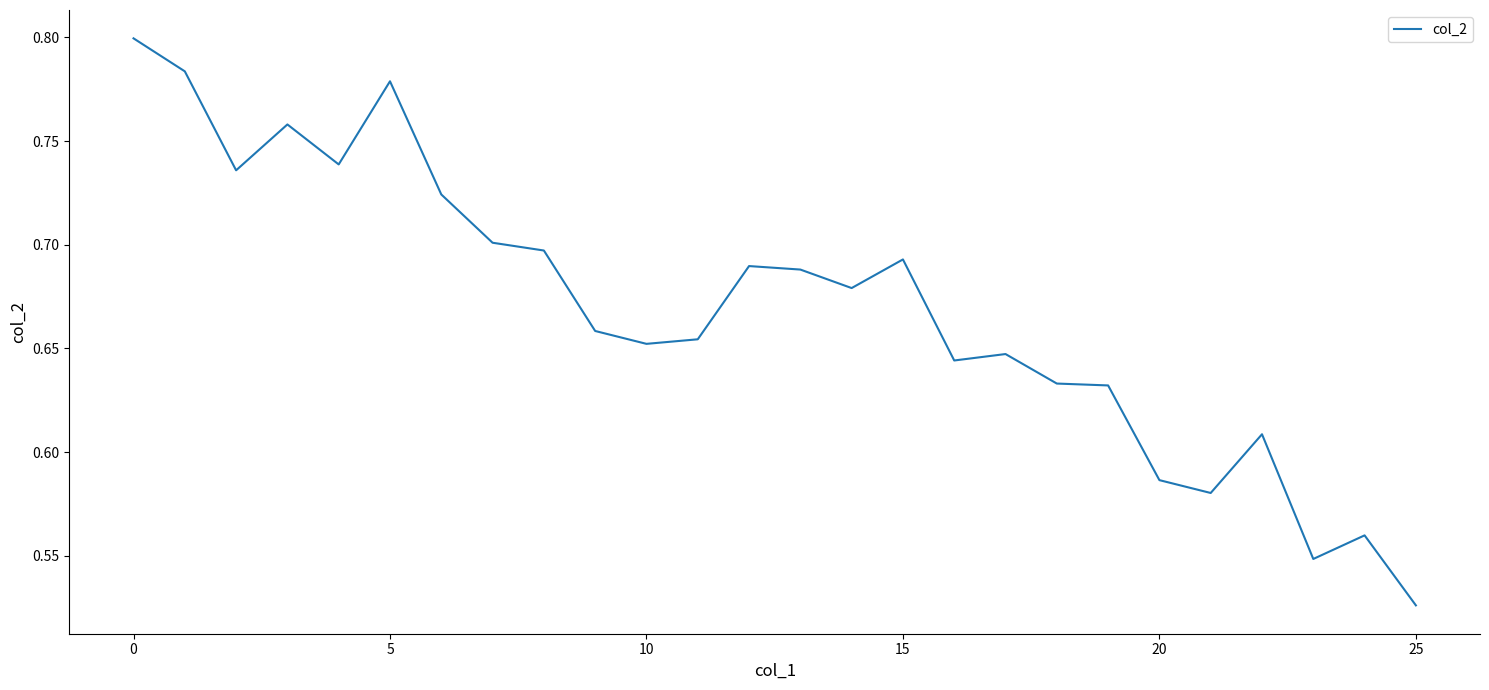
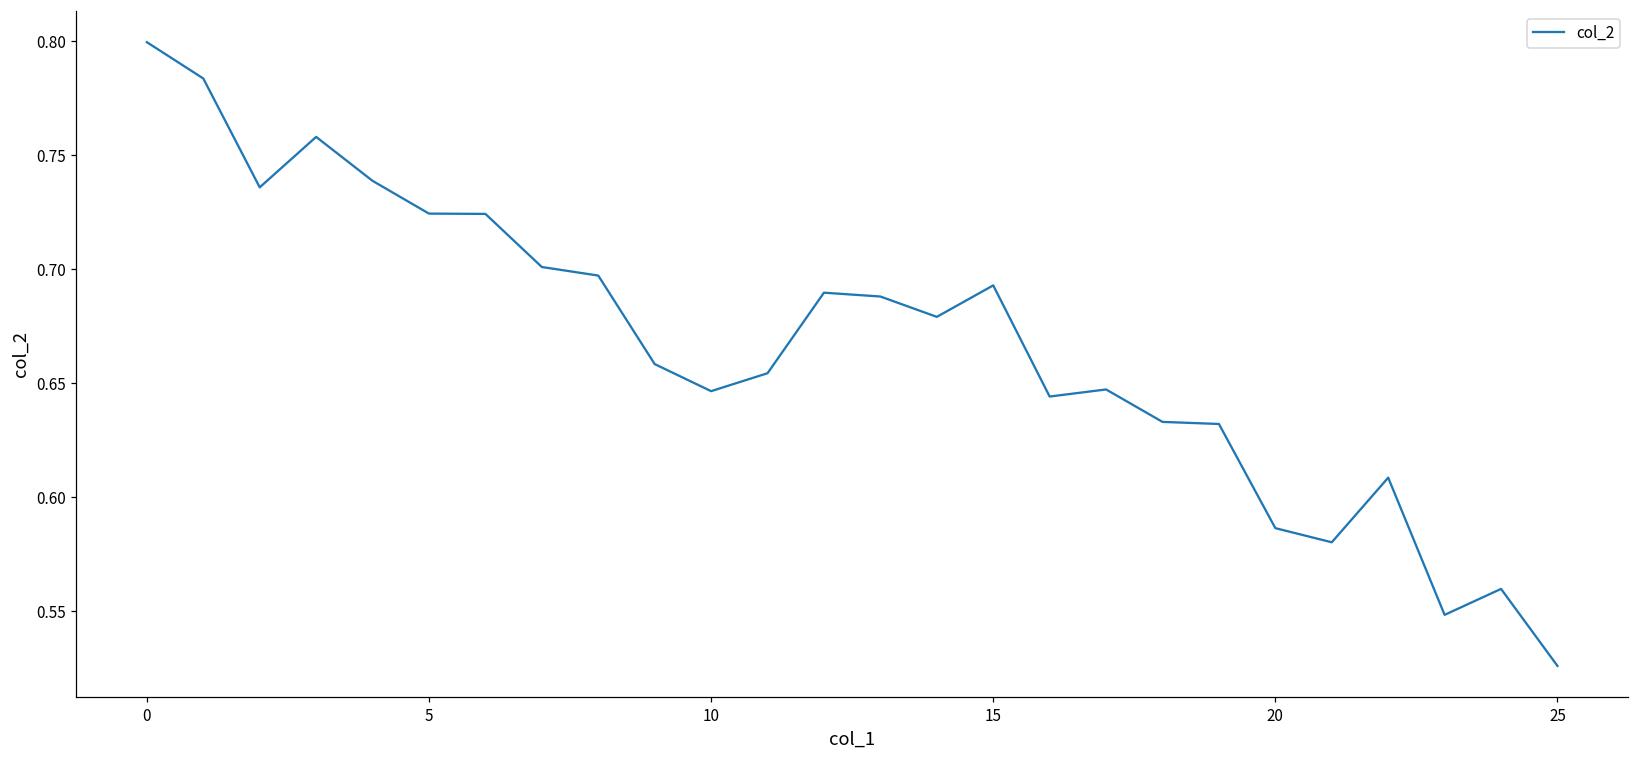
  {
    "0": 0.800,
-   "5": 0.779,
-   "10": 0.652,
+   "5": 0.724,
+   "10": 0.647,
    "15": 0.693,
    "20": 0.586,
    "25": 0.526
  }
